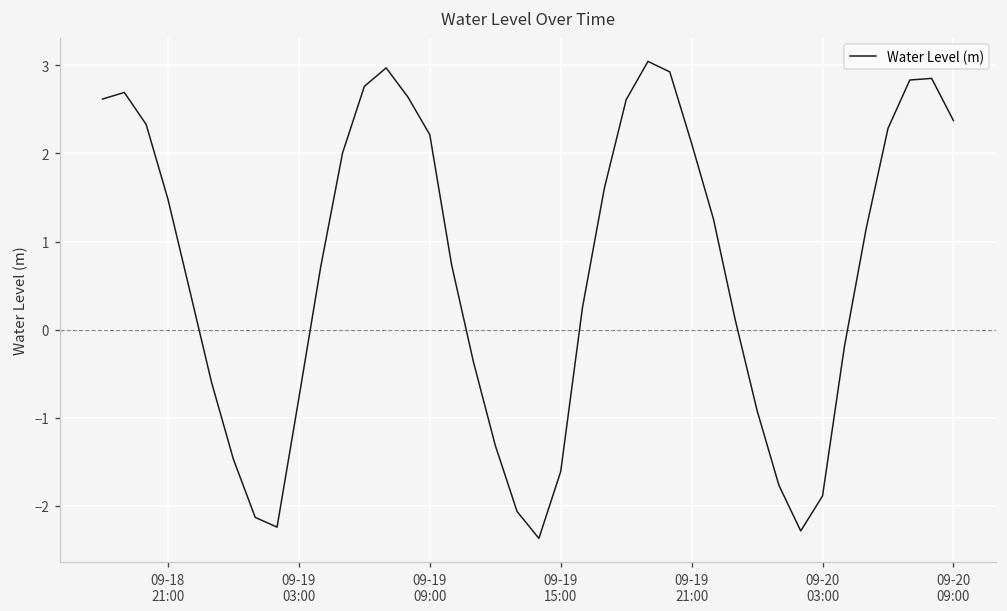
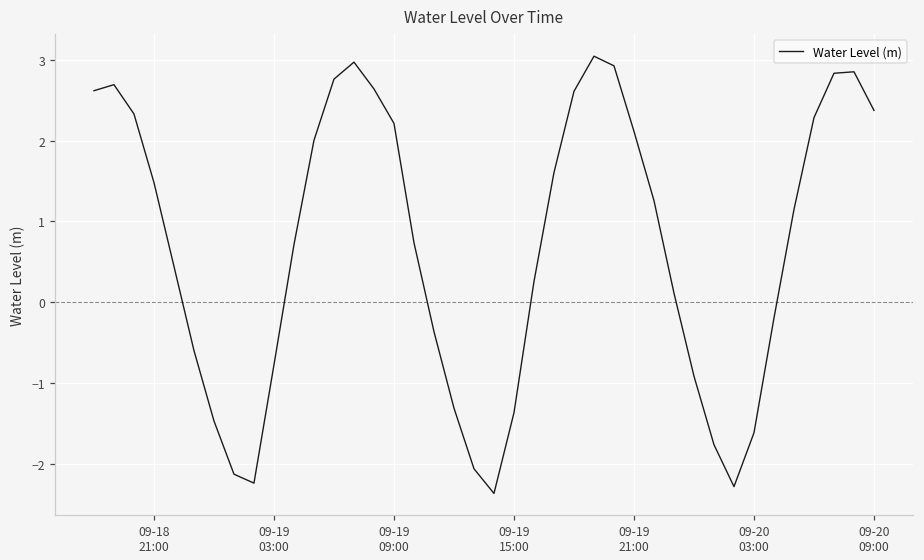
  {
    "09-18 21:00": 1.5,
    "09-19 03:00": -0.8,
    "09-19 09:00": 2.2,
-   "09-19 15:00": -1.6,
+   "09-19 15:00": -1.4,
    "09-19 21:00": 2.1,
-   "09-20 03:00": -1.9,
+   "09-20 03:00": -1.6,
    "09-20 09:00": 2.4
  }
